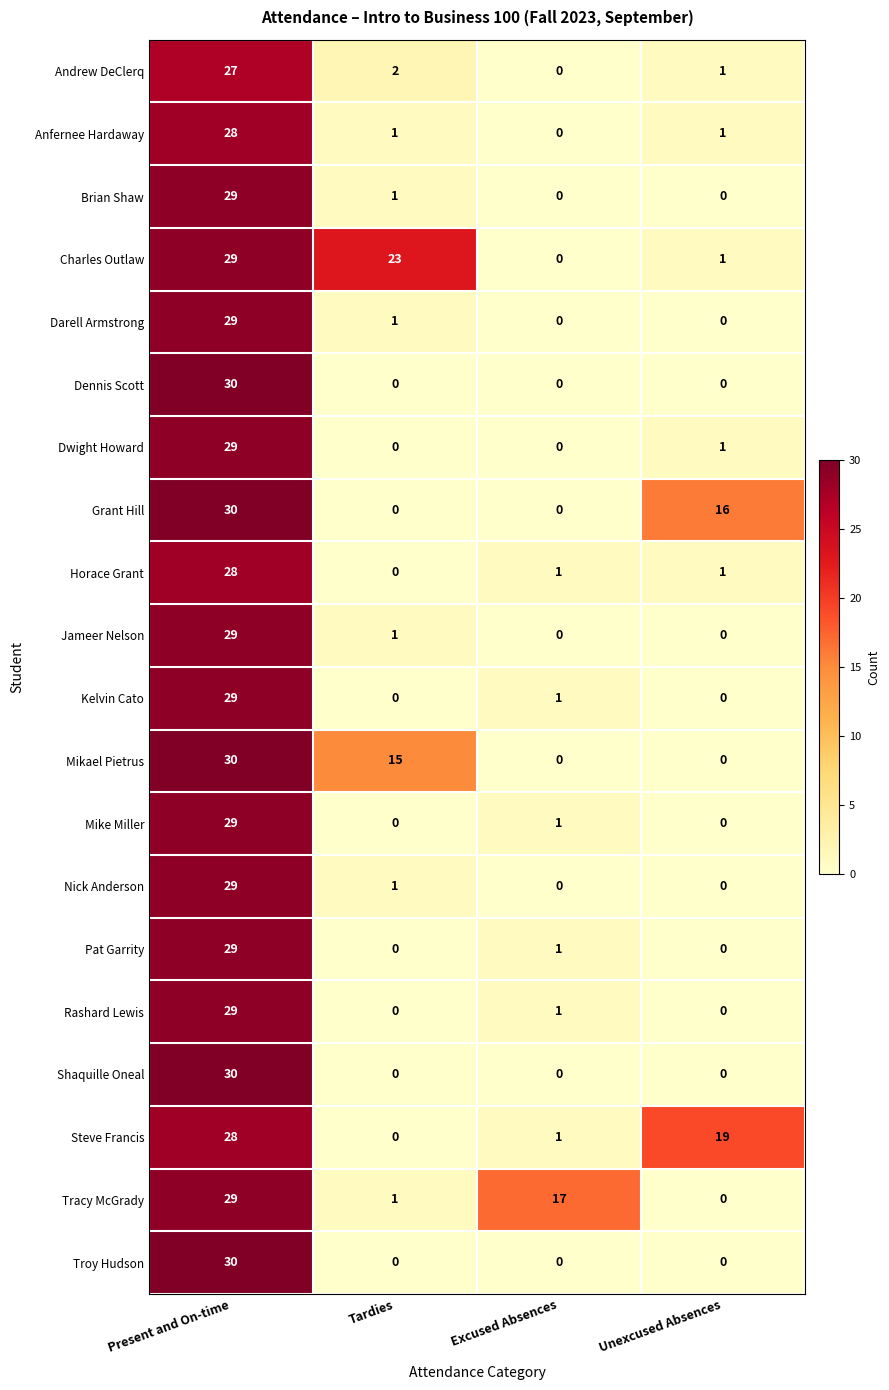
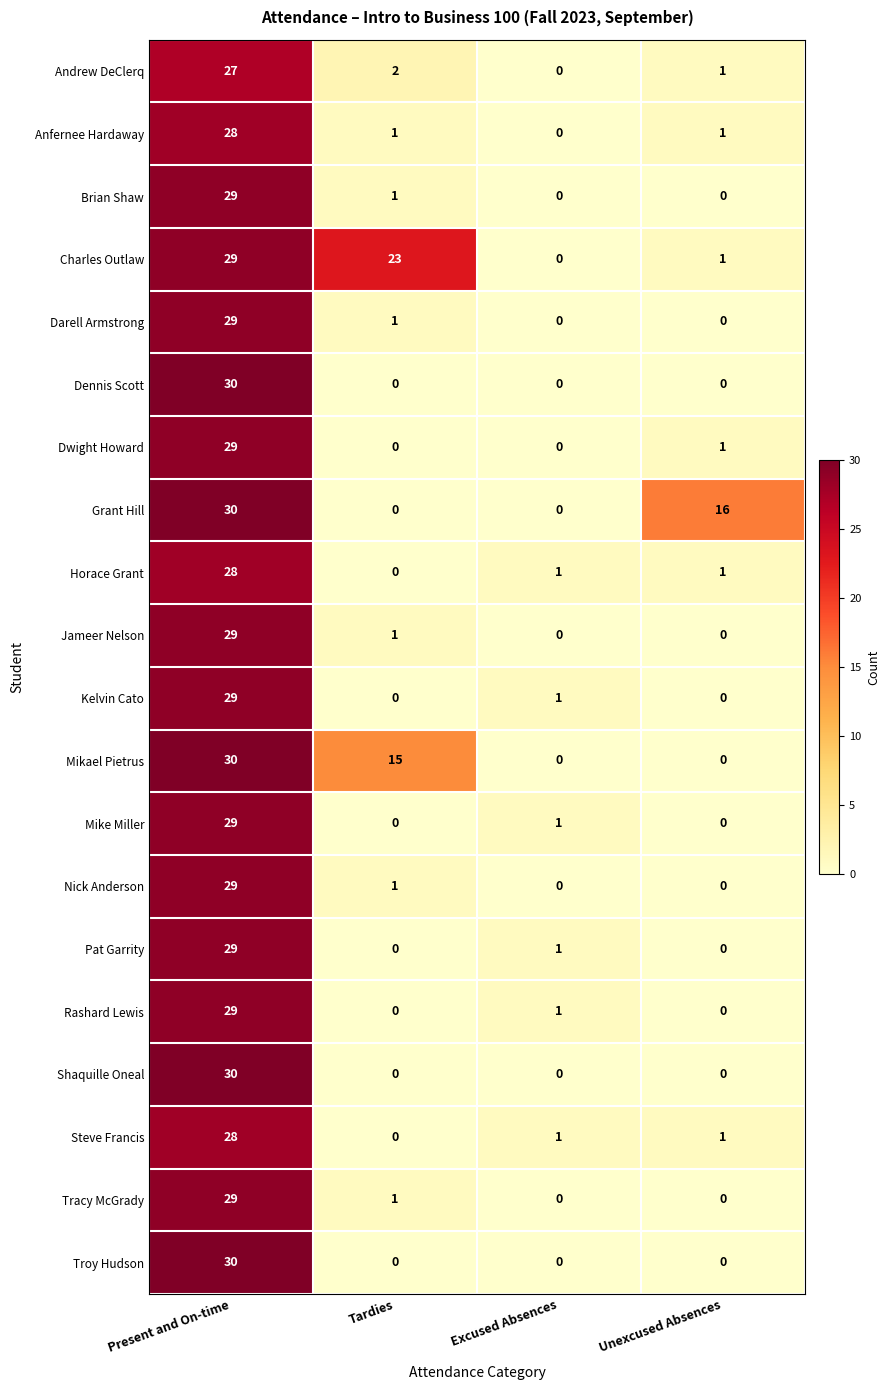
  {
    "Andrew DeClerq": {
      "Present and On-time": 27,
      "Tardies": 2,
      "Excused Absences": 0,
      "Unexcused Absences": 1
    },
    "Anfernee Hardaway": {
      "Present and On-time": 28,
      "Tardies": 1,
      "Excused Absences": 0,
      "Unexcused Absences": 1
    },
    "Brian Shaw": {
      "Present and On-time": 29,
      "Tardies": 1,
      "Excused Absences": 0,
      "Unexcused Absences": 0
    },
    "Charles Outlaw": {
      "Present and On-time": 29,
      "Tardies": 23,
      "Excused Absences": 0,
      "Unexcused Absences": 1
    },
    "Darell Armstrong": {
      "Present and On-time": 29,
      "Tardies": 1,
      "Excused Absences": 0,
      "Unexcused Absences": 0
    },
    "Dennis Scott": {
      "Present and On-time": 30,
      "Tardies": 0,
      "Excused Absences": 0,
      "Unexcused Absences": 0
    },
    "Dwight Howard": {
      "Present and On-time": 29,
      "Tardies": 0,
      "Excused Absences": 0,
      "Unexcused Absences": 1
    },
    "Grant Hill": {
      "Present and On-time": 30,
      "Tardies": 0,
      "Excused Absences": 0,
      "Unexcused Absences": 16
    },
    "Horace Grant": {
      "Present and On-time": 28,
      "Tardies": 0,
      "Excused Absences": 1,
      "Unexcused Absences": 1
    },
    "Jameer Nelson": {
      "Present and On-time": 29,
      "Tardies": 1,
      "Excused Absences": 0,
      "Unexcused Absences": 0
    },
    "Kelvin Cato": {
      "Present and On-time": 29,
      "Tardies": 0,
      "Excused Absences": 1,
      "Unexcused Absences": 0
    },
    "Mikael Pietrus": {
      "Present and On-time": 30,
      "Tardies": 15,
      "Excused Absences": 0,
      "Unexcused Absences": 0
    },
    "Mike Miller": {
      "Present and On-time": 29,
      "Tardies": 0,
      "Excused Absences": 1,
      "Unexcused Absences": 0
    },
    "Nick Anderson": {
      "Present and On-time": 29,
      "Tardies": 1,
      "Excused Absences": 0,
      "Unexcused Absences": 0
    },
    "Pat Garrity": {
      "Present and On-time": 29,
      "Tardies": 0,
      "Excused Absences": 1,
      "Unexcused Absences": 0
    },
    "Rashard Lewis": {
      "Present and On-time": 29,
      "Tardies": 0,
      "Excused Absences": 1,
      "Unexcused Absences": 0
    },
    "Shaquille Oneal": {
      "Present and On-time": 30,
      "Tardies": 0,
      "Excused Absences": 0,
      "Unexcused Absences": 0
    },
    "Steve Francis": {
      "Present and On-time": 28,
      "Tardies": 0,
      "Excused Absences": 1,
-     "Unexcused Absences": 19
+     "Unexcused Absences": 1
    },
    "Tracy McGrady": {
      "Present and On-time": 29,
      "Tardies": 1,
-     "Excused Absences": 17,
+     "Excused Absences": 0,
      "Unexcused Absences": 0
    },
    "Troy Hudson": {
      "Present and On-time": 30,
      "Tardies": 0,
      "Excused Absences": 0,
      "Unexcused Absences": 0
    }
  }
